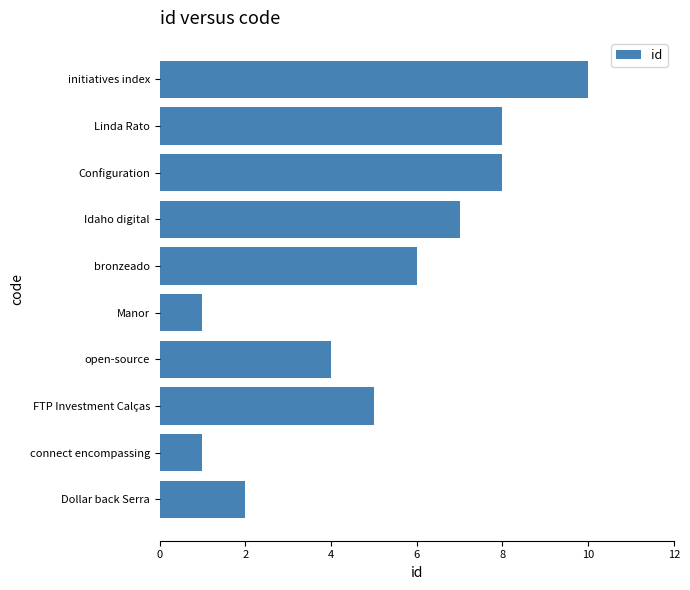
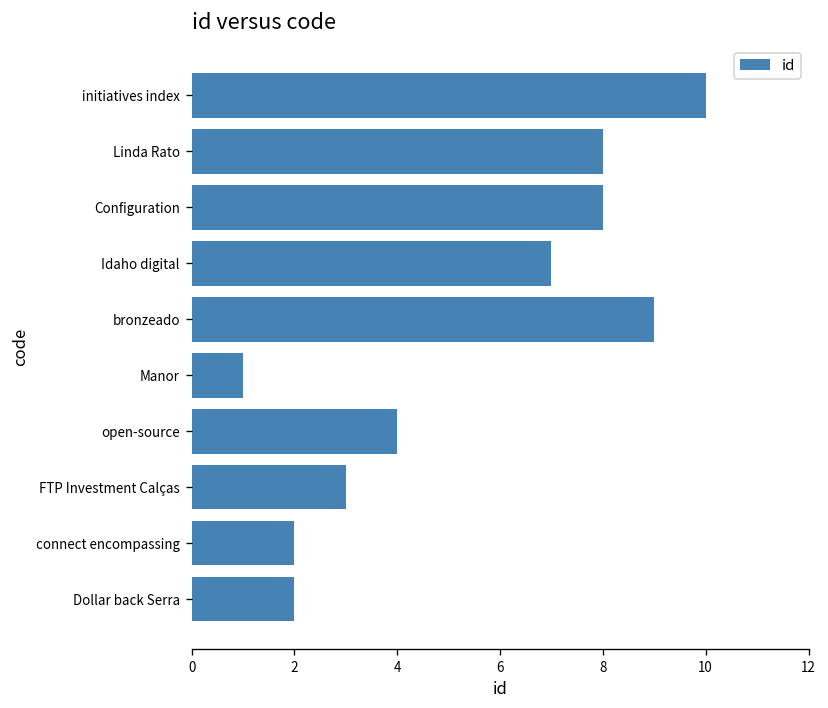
  {
    "initiatives index": 10,
    "Linda Rato": 8,
    "Configuration": 8,
    "Idaho digital": 7,
-   "bronzeado": 6,
+   "bronzeado": 9,
    "Manor": 1,
    "open-source": 4,
-   "FTP Investment Calças": 5,
-   "connect encompassing": 1,
+   "FTP Investment Calças": 3,
+   "connect encompassing": 2,
    "Dollar back Serra": 2
  }
